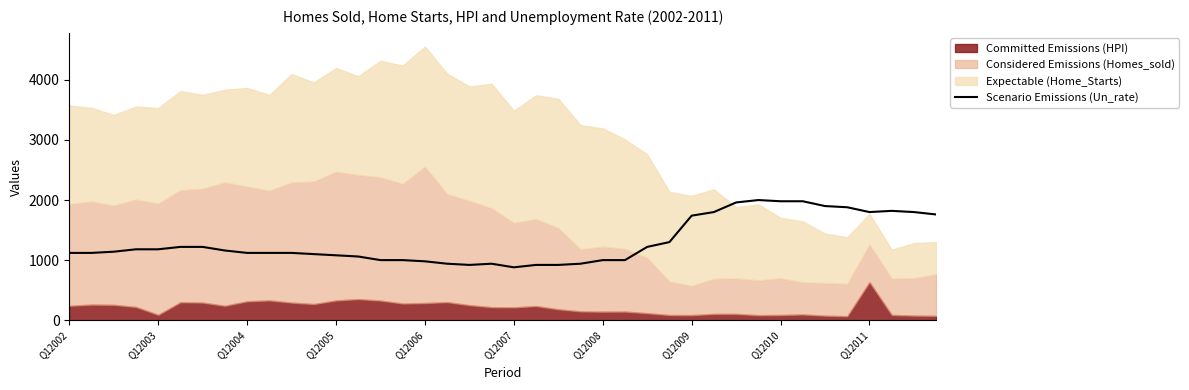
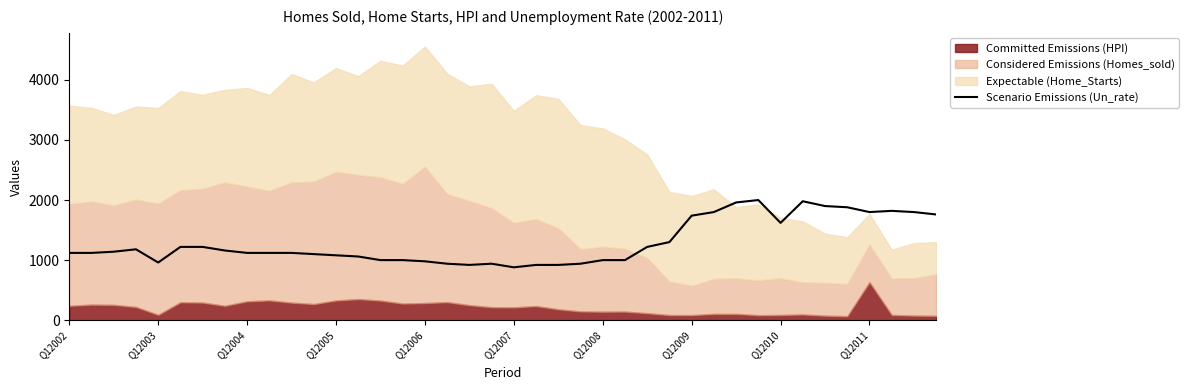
  {
    "Scenario Emissions (Un_rate)": {
      "Q12002": 1100,
-     "Q12003": 1200,
+     "Q12003": 1000,
      "Q12004": 1100,
      "Q12005": 1100,
      "Q12006": 1000,
      "Q12007": 900,
      "Q12008": 1000,
      "Q12009": 1700,
-     "Q12010": 2000
+     "Q12010": 1600
    },
    "Committed Emissions (HPI)": {
      "Q12002": 200,
      "Q12003": 100,
      "Q12004": 300,
      "Q12005": 300,
      "Q12006": 300,
      "Q12007": 200,
      "Q12008": 100,
      "Q12009": 100,
      "Q12010": 100,
      "Q12011": 600
    }
  }
